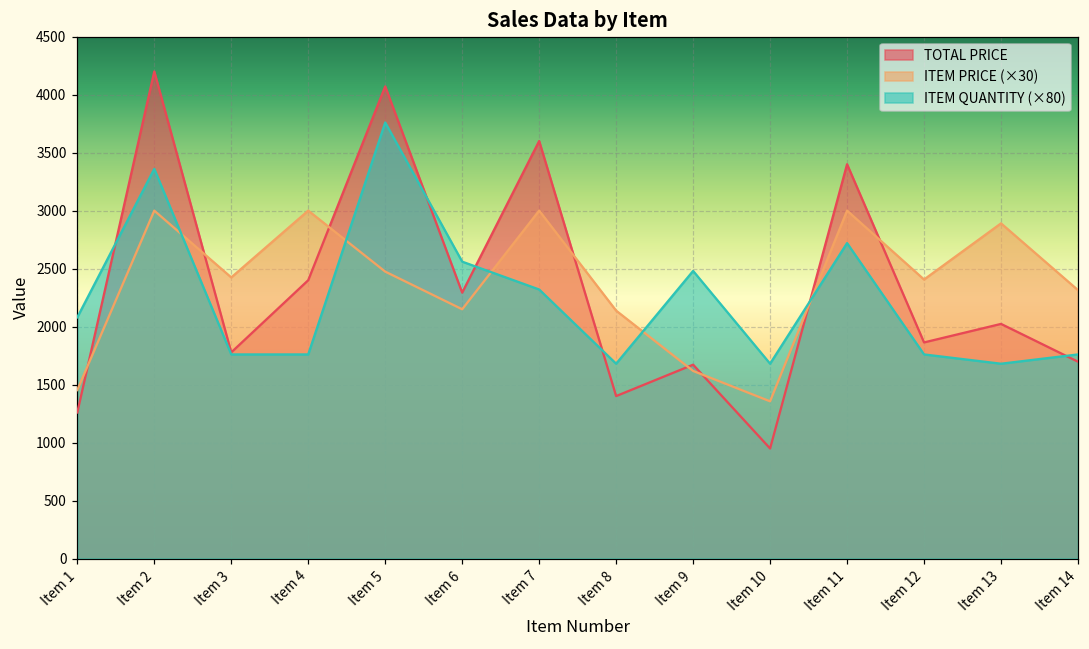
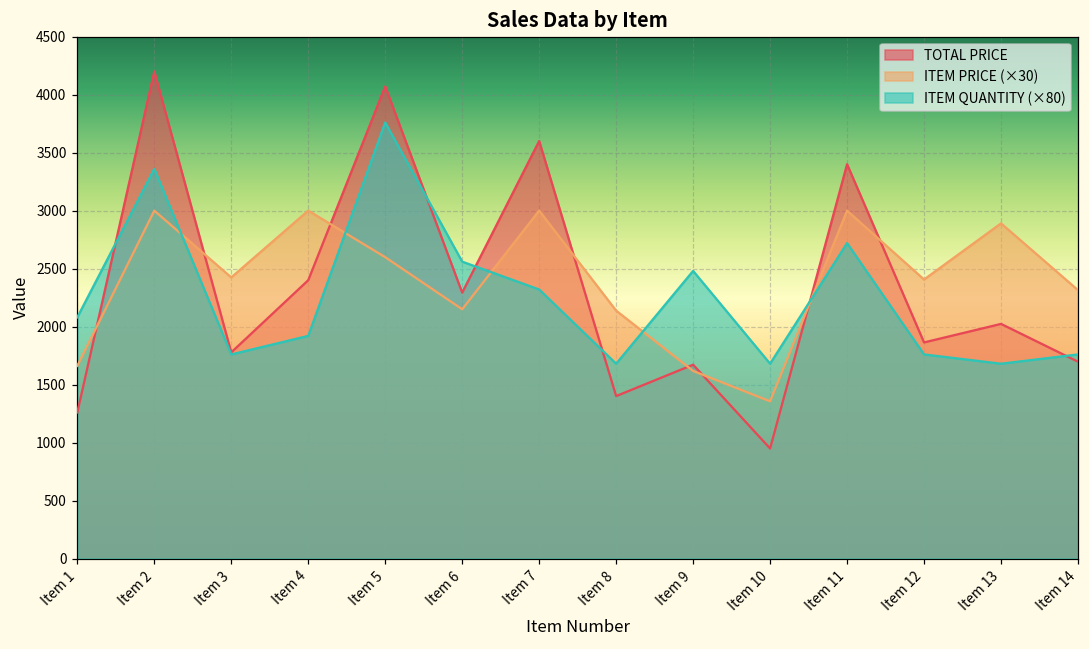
  {
    "TOTAL PRICE": {
      "Item 1": 1260,
      "Item 2": 4200,
      "Item 4": 2400,
      "Item 5": 4070,
      "Item 6": 2290,
      "Item 7": 3600,
      "Item 8": 1400,
      "Item 9": 1670,
      "Item 10": 950,
      "Item 11": 3400,
      "Item 12": 1860,
      "Item 13": 2020,
      "Item 14": 1700
    },
    "ITEM PRICE (×30)": {
-     "Item 1": 1450,
+     "Item 1": 1660,
      "Item 2": 3000,
      "Item 3": 2420,
      "Item 4": 3000,
-     "Item 5": 2470,
+     "Item 5": 2600,
      "Item 6": 2150,
      "Item 7": 3000,
      "Item 8": 2140,
      "Item 9": 1620,
      "Item 10": 1360,
      "Item 11": 3000,
      "Item 12": 2410,
      "Item 13": 2890,
      "Item 14": 2310
    },
    "ITEM QUANTITY (×80)": {
      "Item 1": 2080,
      "Item 2": 3360,
-     "Item 4": 1760,
+     "Item 4": 1920,
      "Item 5": 3760,
      "Item 6": 2560,
      "Item 7": 2320,
      "Item 8": 1680,
      "Item 9": 2480,
      "Item 10": 1680,
      "Item 11": 2720,
      "Item 12": 1760,
      "Item 13": 1680,
      "Item 14": 1760
    }
  }
